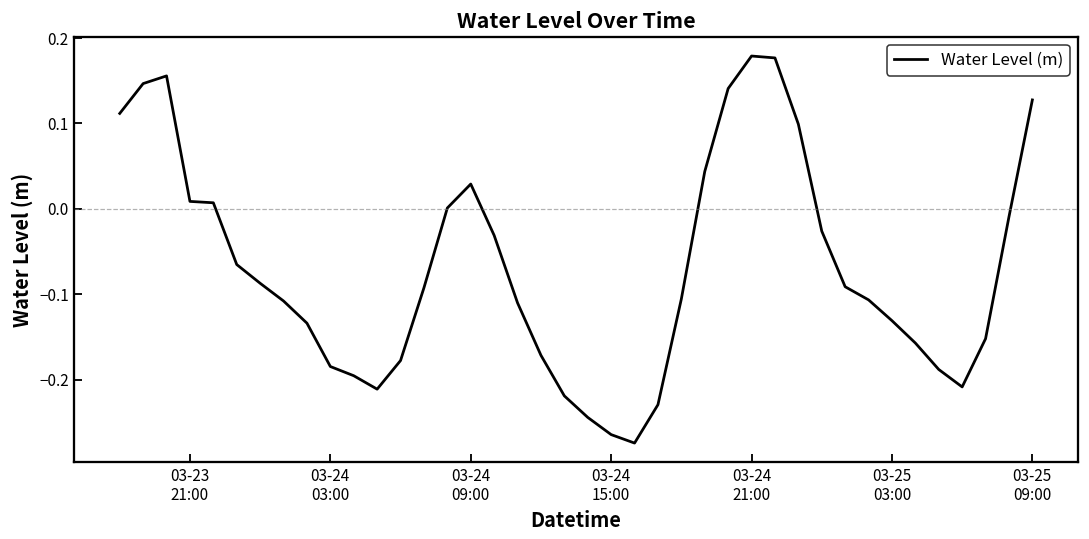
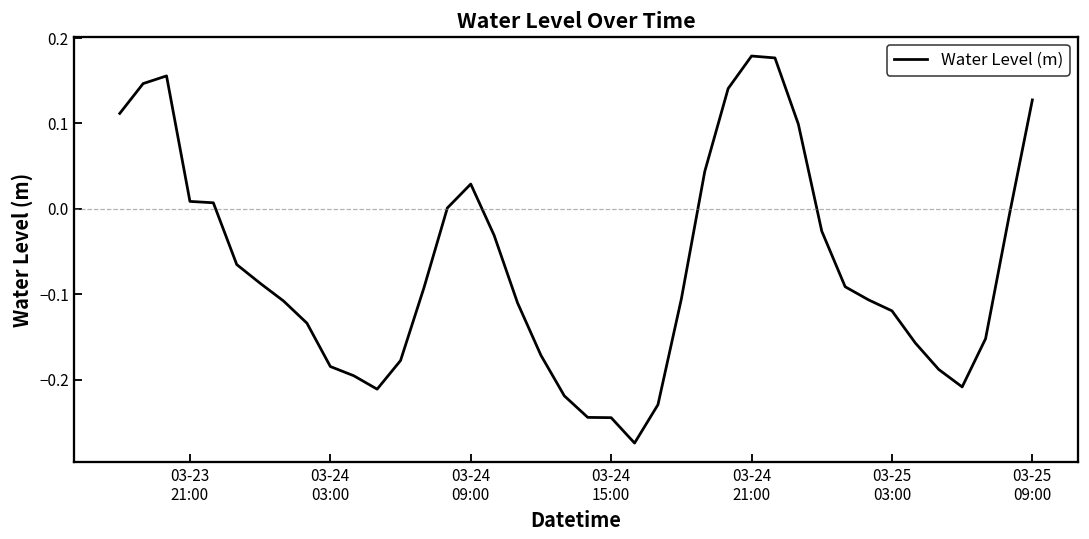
  {
    "03-23 21:00": 0.01,
    "03-24 03:00": -0.18,
    "03-24 09:00": 0.03,
-   "03-24 15:00": -0.26,
+   "03-24 15:00": -0.24,
    "03-24 21:00": 0.18,
-   "03-25 03:00": -0.13,
+   "03-25 03:00": -0.12,
    "03-25 09:00": 0.13
  }
